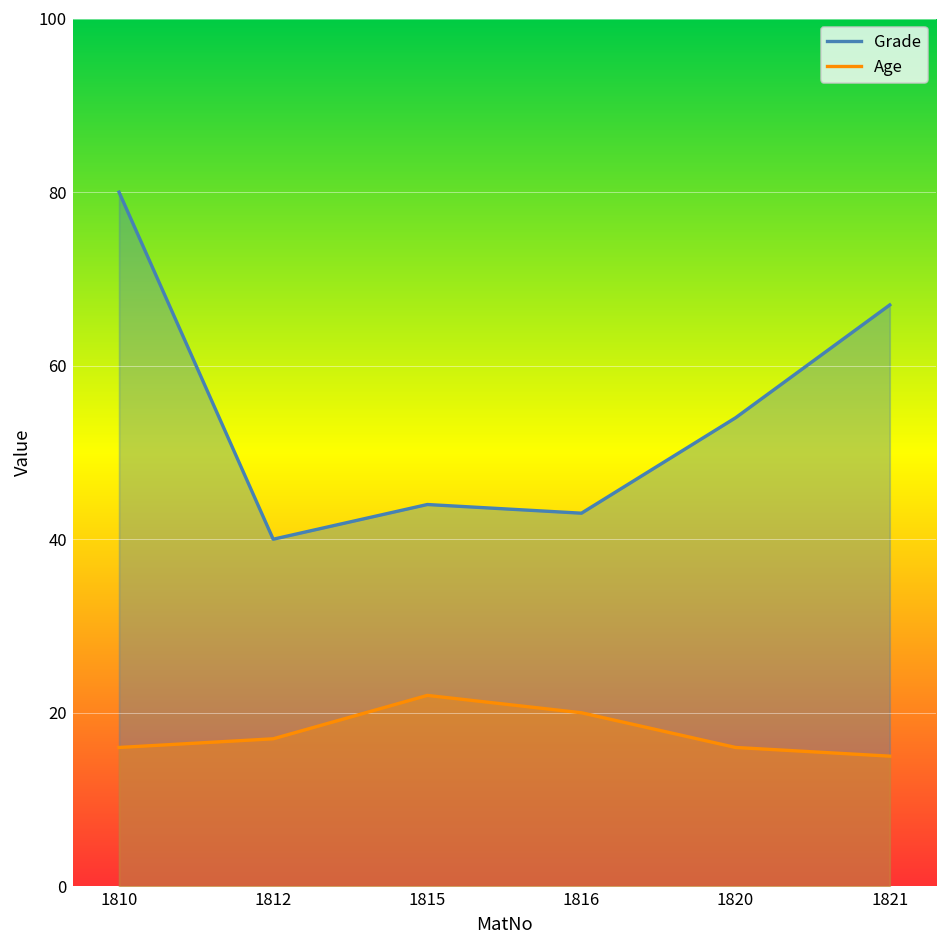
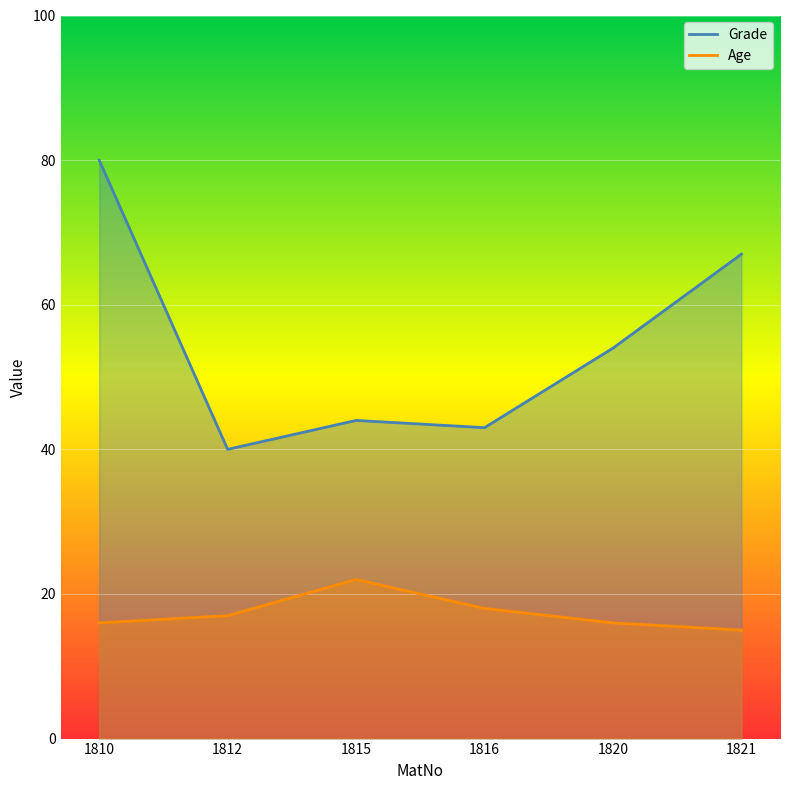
  {
    "Grade": {
      "1810": 80,
      "1812": 40,
      "1815": 44,
      "1816": 43,
      "1820": 54,
      "1821": 67
    },
    "Age": {
      "1810": 16,
      "1812": 17,
      "1815": 22,
-     "1816": 20,
+     "1816": 18,
      "1820": 16,
      "1821": 15
    }
  }
